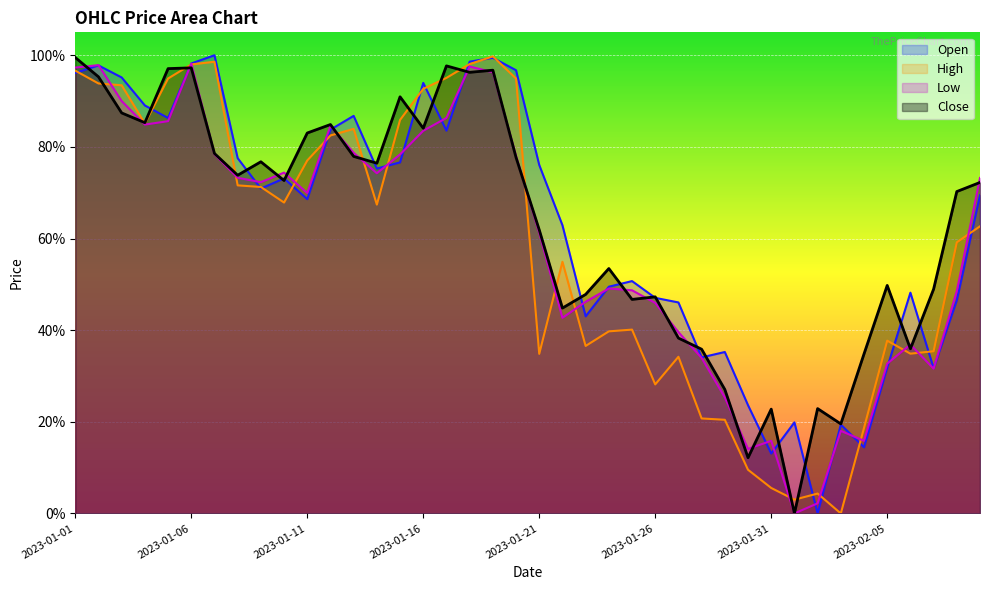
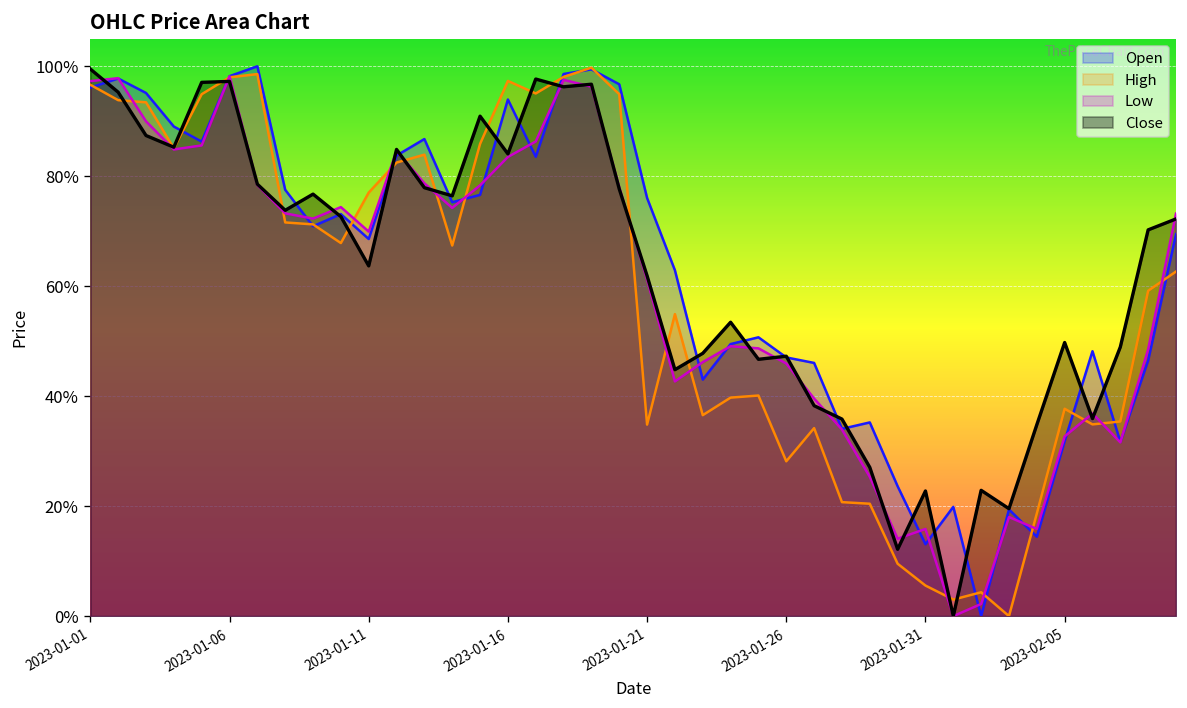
  {
    "Open": {
      "2023-01-11": "69%",
      "2023-01-16": "94%",
      "2023-01-21": "76%",
      "2023-01-31": "13%",
      "2023-02-05": "32%"
    },
    "High": {
      "2023-01-11": "77%",
-     "2023-01-16": "93%",
+     "2023-01-16": "97%",
      "2023-01-21": "35%",
      "2023-01-26": "28%",
      "2023-01-31": "6%",
      "2023-02-05": "38%"
    },
    "Low": {
      "2023-01-01": "97%",
      "2023-01-11": "70%",
      "2023-01-16": "84%",
      "2023-01-21": "61%",
      "2023-01-26": "46%",
      "2023-01-31": "16%",
      "2023-02-05": "33%"
    },
    "Close": {
      "2023-01-01": "100%",
      "2023-01-06": "97%",
-     "2023-01-11": "83%",
+     "2023-01-11": "64%",
      "2023-01-16": "84%",
      "2023-01-21": "62%",
      "2023-01-31": "23%",
      "2023-02-05": "50%"
    }
  }
